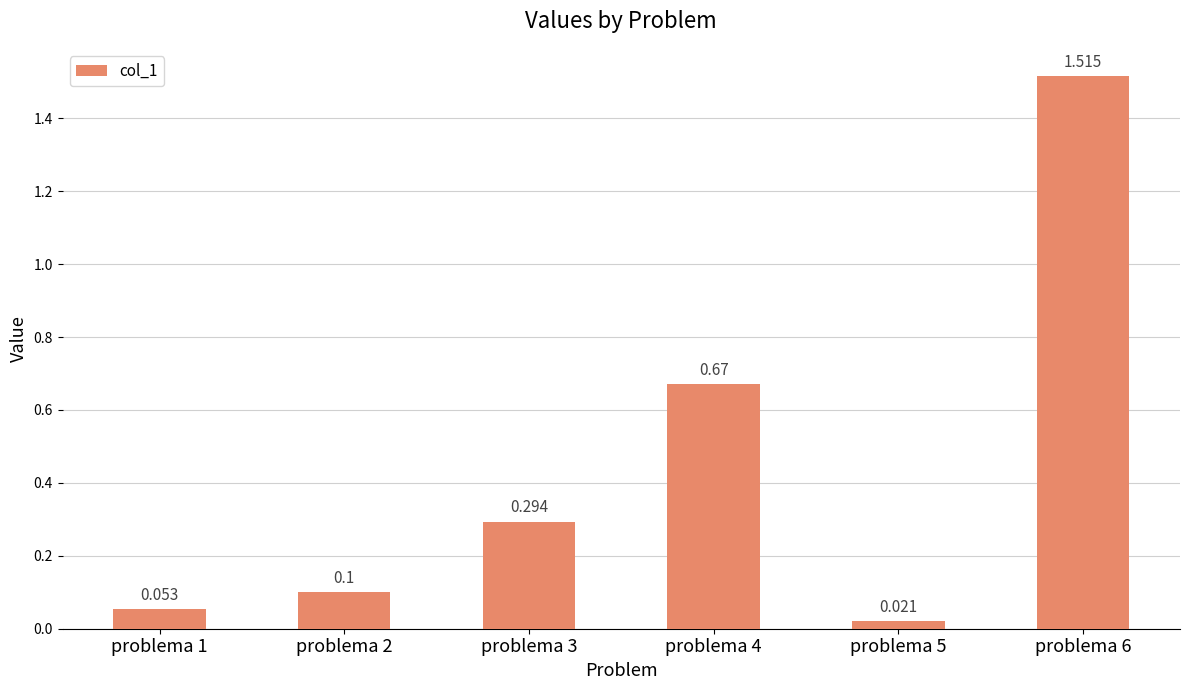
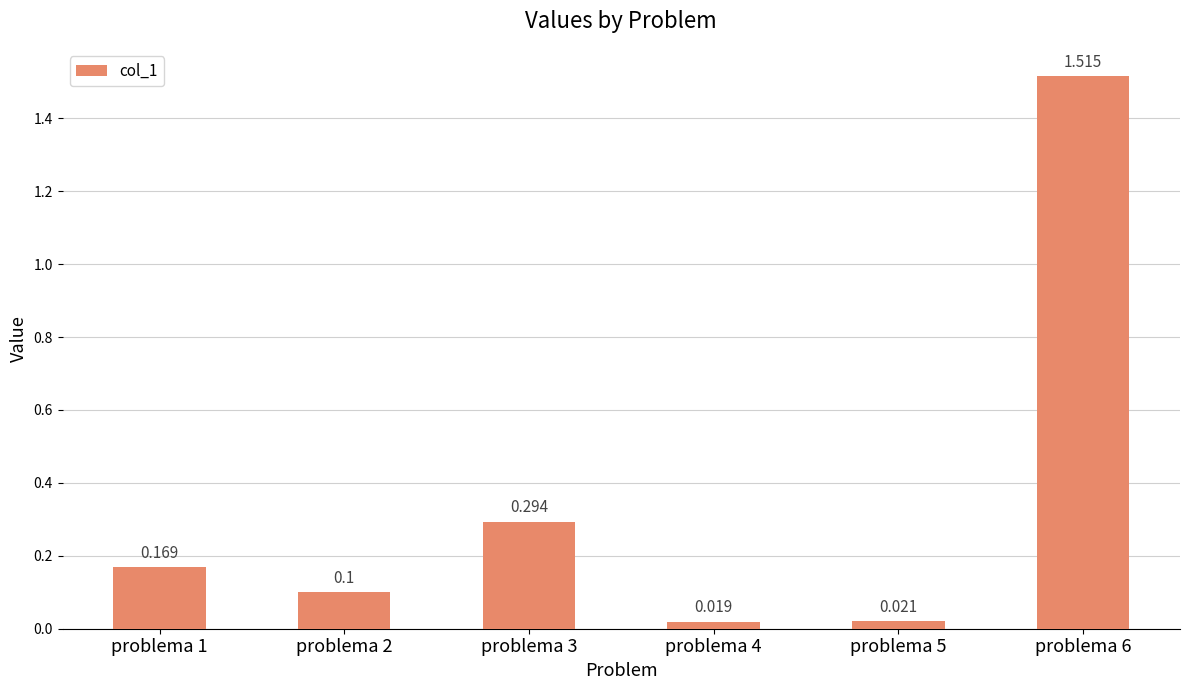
  {
-   "problema 1": 0.053,
+   "problema 1": 0.169,
    "problema 2": 0.1,
    "problema 3": 0.294,
-   "problema 4": 0.67,
+   "problema 4": 0.019,
    "problema 5": 0.021,
    "problema 6": 1.515
  }
